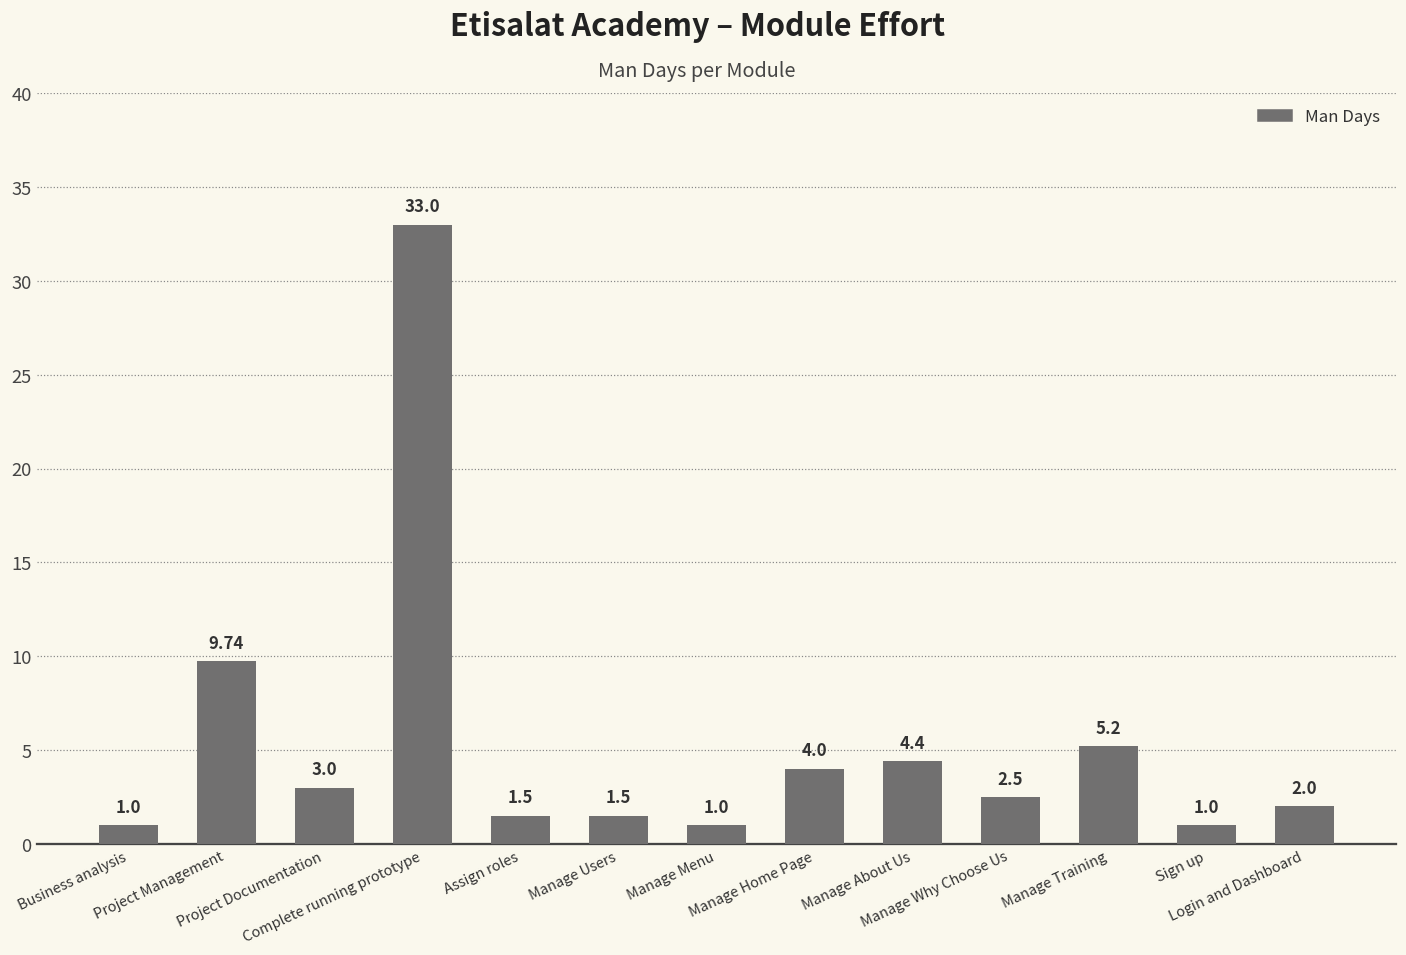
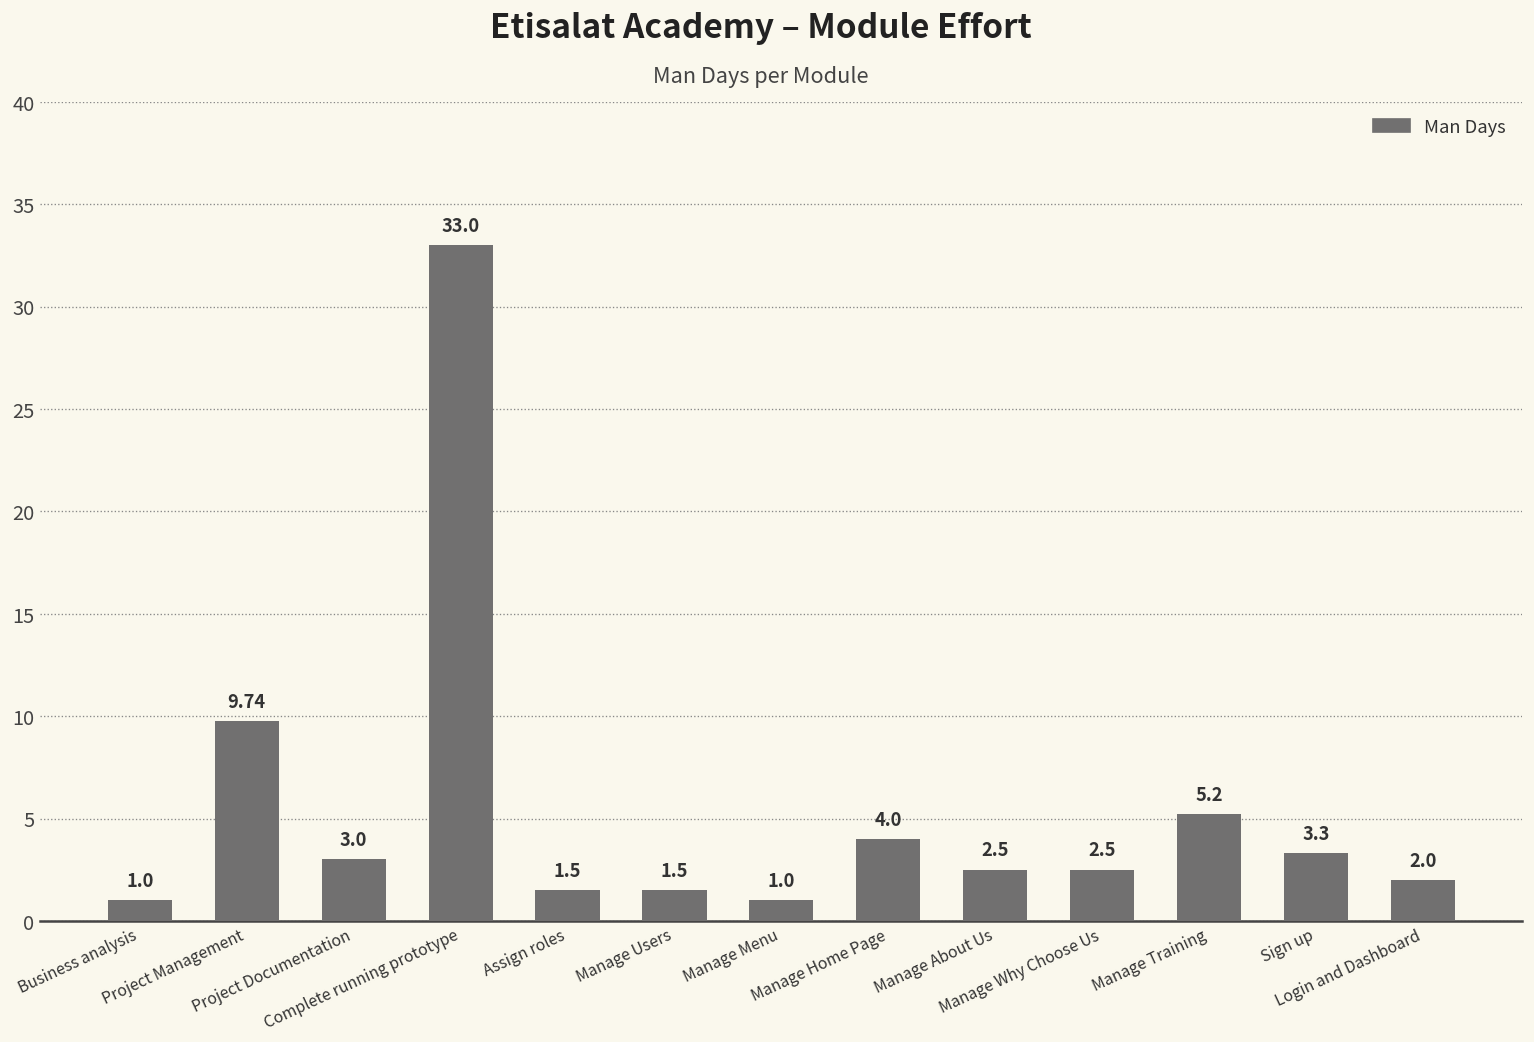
  {
    "Business analysis": 1.0,
    "Project Management": 9.74,
    "Project Documentation": 3.0,
    "Complete running prototype": 33.0,
    "Assign roles": 1.5,
    "Manage Users": 1.5,
    "Manage Menu": 1.0,
    "Manage Home Page": 4.0,
-   "Manage About Us": 4.4,
+   "Manage About Us": 2.5,
    "Manage Why Choose Us": 2.5,
    "Manage Training": 5.2,
-   "Sign up": 1.0,
+   "Sign up": 3.3,
    "Login and Dashboard": 2.0
  }
